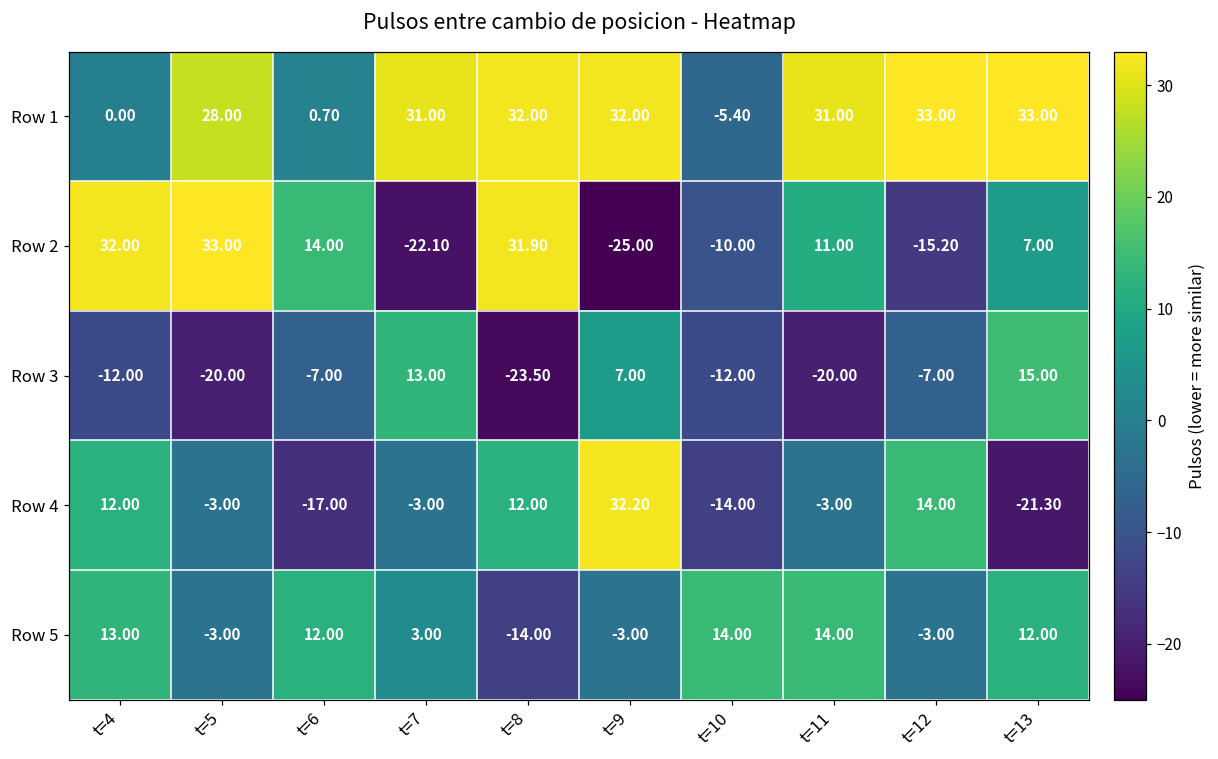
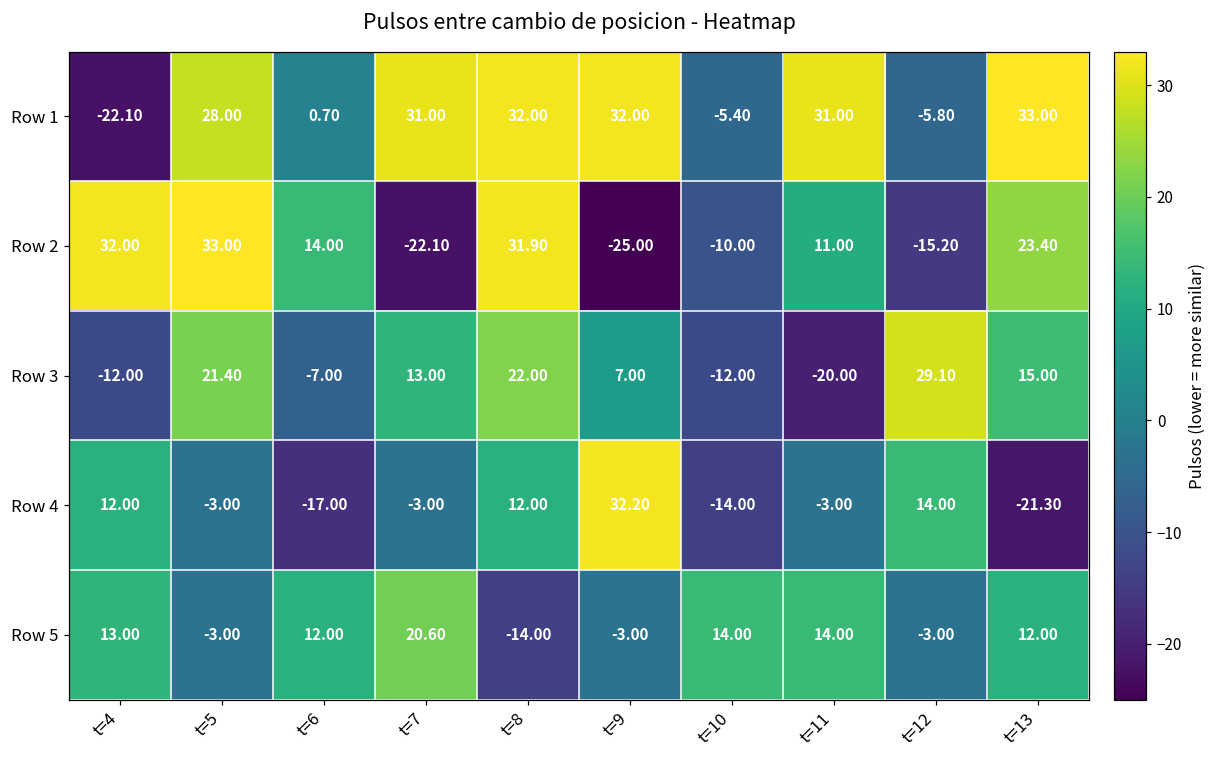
  {
    "Row 1": {
-     "t=4": 0.00,
+     "t=4": -22.10,
      "t=5": 28.00,
      "t=6": 0.70,
      "t=7": 31.00,
      "t=8": 32.00,
      "t=9": 32.00,
      "t=10": -5.40,
      "t=11": 31.00,
-     "t=12": 33.00,
+     "t=12": -5.80,
      "t=13": 33.00
    },
    "Row 2": {
      "t=4": 32.00,
      "t=5": 33.00,
      "t=6": 14.00,
      "t=7": -22.10,
      "t=8": 31.90,
      "t=9": -25.00,
      "t=10": -10.00,
      "t=11": 11.00,
      "t=12": -15.20,
-     "t=13": 7.00
+     "t=13": 23.40
    },
    "Row 3": {
      "t=4": -12.00,
-     "t=5": -20.00,
+     "t=5": 21.40,
      "t=6": -7.00,
      "t=7": 13.00,
-     "t=8": -23.50,
+     "t=8": 22.00,
      "t=9": 7.00,
      "t=10": -12.00,
      "t=11": -20.00,
-     "t=12": -7.00,
+     "t=12": 29.10,
      "t=13": 15.00
    },
    "Row 4": {
      "t=4": 12.00,
      "t=5": -3.00,
      "t=6": -17.00,
      "t=7": -3.00,
      "t=8": 12.00,
      "t=9": 32.20,
      "t=10": -14.00,
      "t=11": -3.00,
      "t=12": 14.00,
      "t=13": -21.30
    },
    "Row 5": {
      "t=4": 13.00,
      "t=5": -3.00,
      "t=6": 12.00,
-     "t=7": 3.00,
+     "t=7": 20.60,
      "t=8": -14.00,
      "t=9": -3.00,
      "t=10": 14.00,
      "t=11": 14.00,
      "t=12": -3.00,
      "t=13": 12.00
    }
  }
